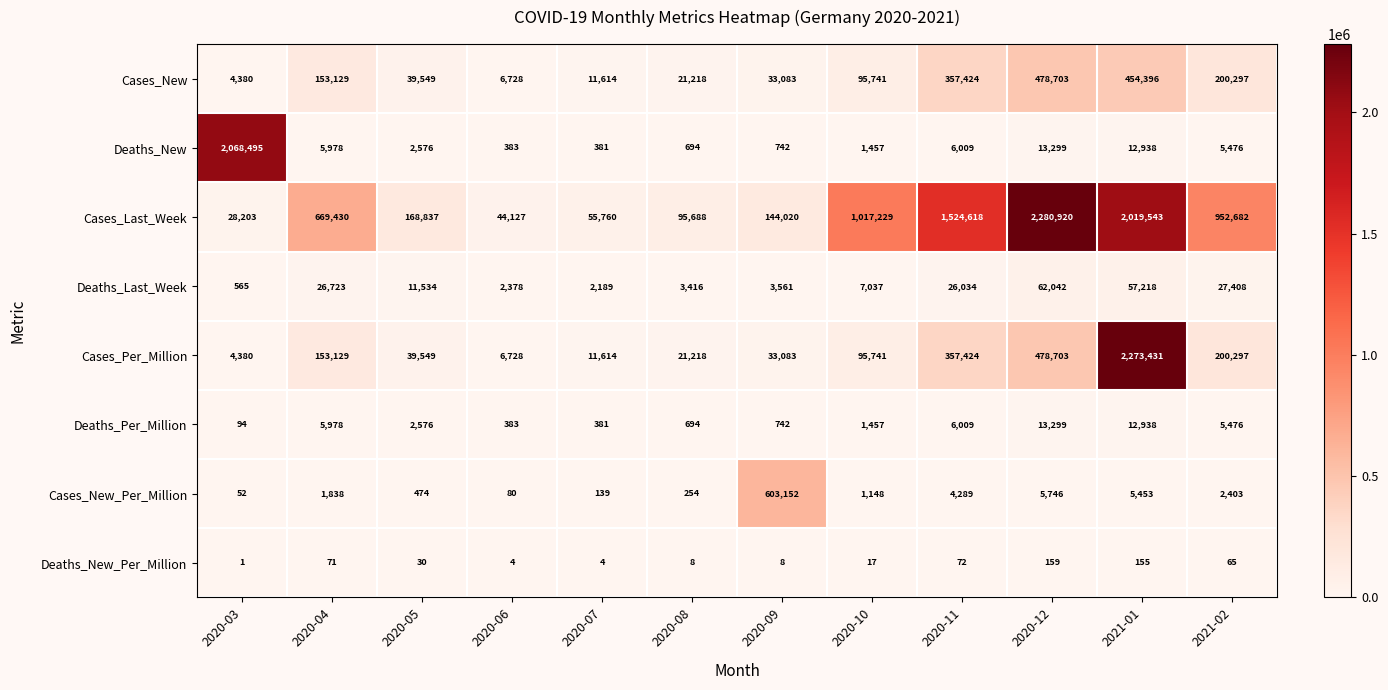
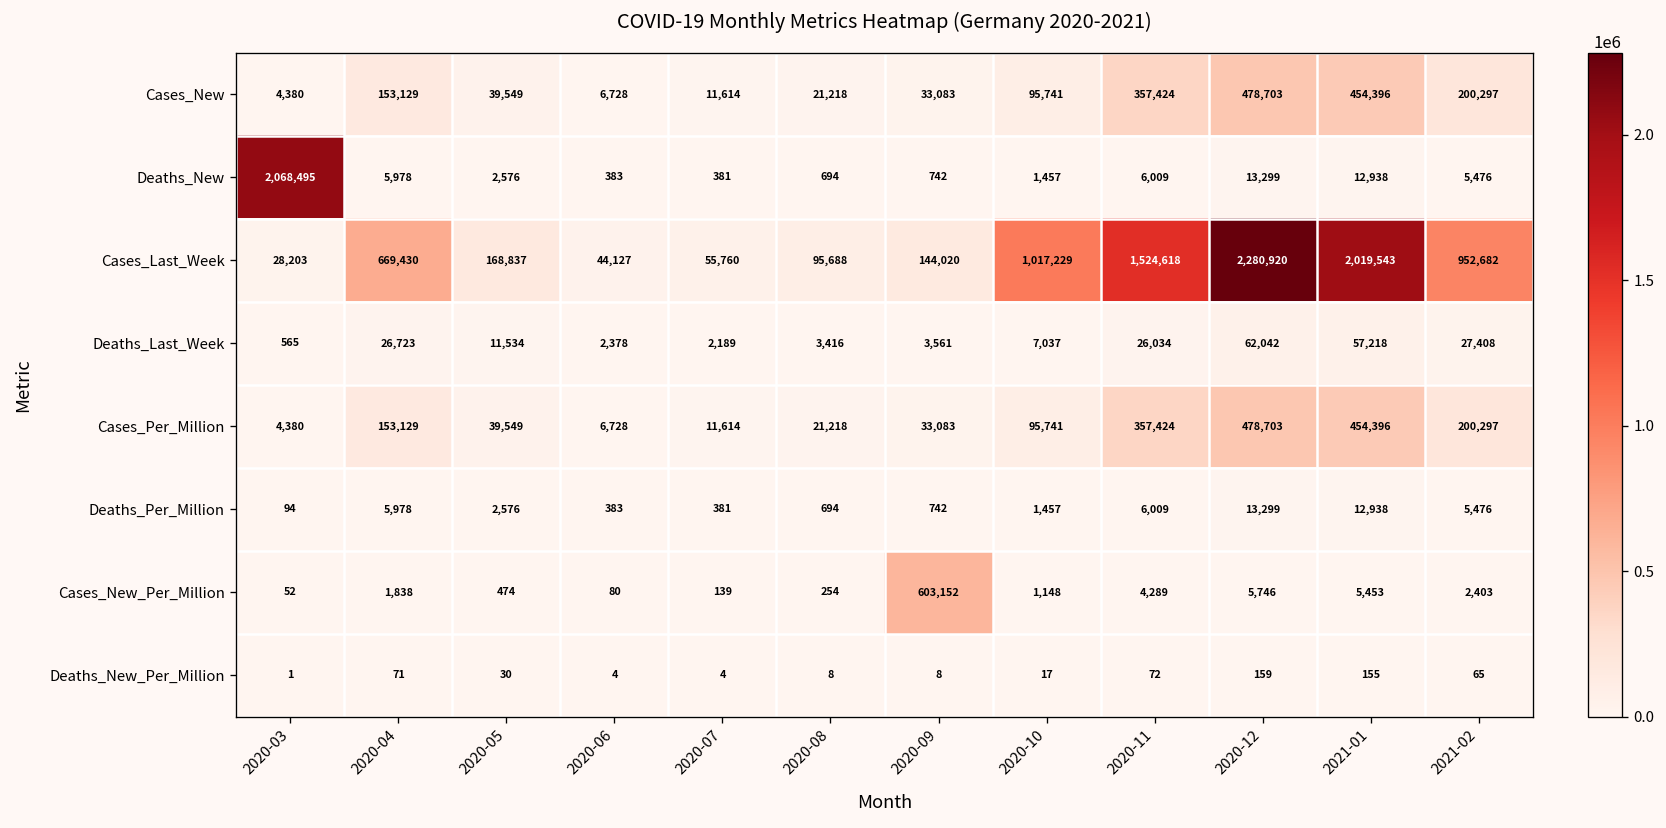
  {
    "Cases_New": {
      "2020-03": "4,380",
      "2020-04": "153,129",
      "2020-05": "39,549",
      "2020-06": "6,728",
      "2020-07": "11,614",
      "2020-08": "21,218",
      "2020-09": "33,083",
      "2020-10": "95,741",
      "2020-11": "357,424",
      "2020-12": "478,703",
      "2021-01": "454,396",
      "2021-02": "200,297"
    },
    "Deaths_New": {
      "2020-03": "2,068,495",
      "2020-04": "5,978",
      "2020-05": "2,576",
      "2020-06": "383",
      "2020-07": "381",
      "2020-08": "694",
      "2020-09": "742",
      "2020-10": "1,457",
      "2020-11": "6,009",
      "2020-12": "13,299",
      "2021-01": "12,938",
      "2021-02": "5,476"
    },
    "Cases_Last_Week": {
      "2020-03": "28,203",
      "2020-04": "669,430",
      "2020-05": "168,837",
      "2020-06": "44,127",
      "2020-07": "55,760",
      "2020-08": "95,688",
      "2020-09": "144,020",
      "2020-10": "1,017,229",
      "2020-11": "1,524,618",
      "2020-12": "2,280,920",
      "2021-01": "2,019,543",
      "2021-02": "952,682"
    },
    "Deaths_Last_Week": {
      "2020-03": "565",
      "2020-04": "26,723",
      "2020-05": "11,534",
      "2020-06": "2,378",
      "2020-07": "2,189",
      "2020-08": "3,416",
      "2020-09": "3,561",
      "2020-10": "7,037",
      "2020-11": "26,034",
      "2020-12": "62,042",
      "2021-01": "57,218",
      "2021-02": "27,408"
    },
    "Cases_Per_Million": {
      "2020-03": "4,380",
      "2020-04": "153,129",
      "2020-05": "39,549",
      "2020-06": "6,728",
      "2020-07": "11,614",
      "2020-08": "21,218",
      "2020-09": "33,083",
      "2020-10": "95,741",
      "2020-11": "357,424",
      "2020-12": "478,703",
-     "2021-01": "2,273,431",
+     "2021-01": "454,396",
      "2021-02": "200,297"
    },
    "Deaths_Per_Million": {
      "2020-03": "94",
      "2020-04": "5,978",
      "2020-05": "2,576",
      "2020-06": "383",
      "2020-07": "381",
      "2020-08": "694",
      "2020-09": "742",
      "2020-10": "1,457",
      "2020-11": "6,009",
      "2020-12": "13,299",
      "2021-01": "12,938",
      "2021-02": "5,476"
    },
    "Cases_New_Per_Million": {
      "2020-03": "52",
      "2020-04": "1,838",
      "2020-05": "474",
      "2020-06": "80",
      "2020-07": "139",
      "2020-08": "254",
      "2020-09": "603,152",
      "2020-10": "1,148",
      "2020-11": "4,289",
      "2020-12": "5,746",
      "2021-01": "5,453",
      "2021-02": "2,403"
    },
    "Deaths_New_Per_Million": {
      "2020-03": "1",
      "2020-04": "71",
      "2020-05": "30",
      "2020-06": "4",
      "2020-07": "4",
      "2020-08": "8",
      "2020-09": "8",
      "2020-10": "17",
      "2020-11": "72",
      "2020-12": "159",
      "2021-01": "155",
      "2021-02": "65"
    }
  }
